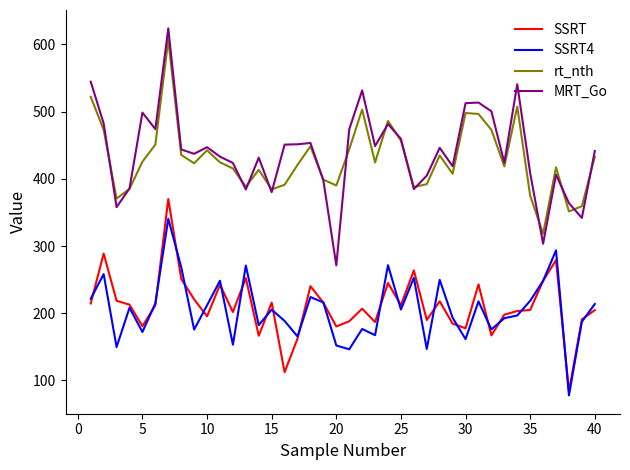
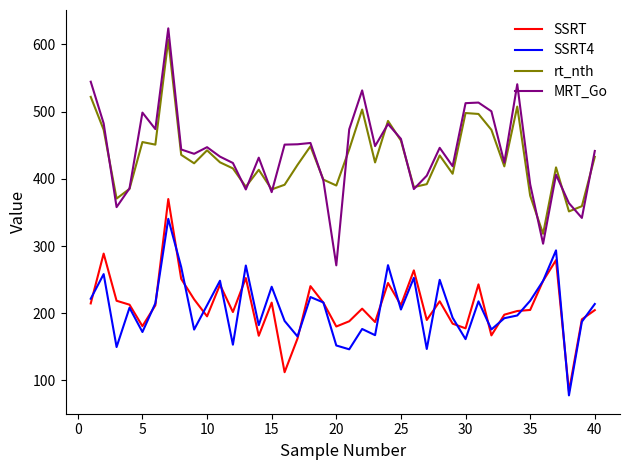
  {
    "SSRT": {
      "5": 180,
      "10": 200,
      "15": 220,
      "20": 180,
      "25": 210,
      "30": 180,
      "35": 200,
      "40": 200
    },
    "SSRT4": {
      "5": 170,
      "10": 210,
-     "15": 210,
+     "15": 240,
      "20": 150,
      "25": 210,
      "30": 160,
      "35": 220,
      "40": 210
    },
    "rt_nth": {
-     "5": 430,
+     "5": 450,
      "10": 440,
      "15": 380,
      "20": 390,
      "30": 500,
      "35": 370,
      "40": 430
    },
    "MRT_Go": {
      "5": 500,
      "10": 450,
      "15": 380,
      "20": 270,
      "30": 510,
-     "35": 410,
+     "35": 390,
      "40": 440
    }
  }
